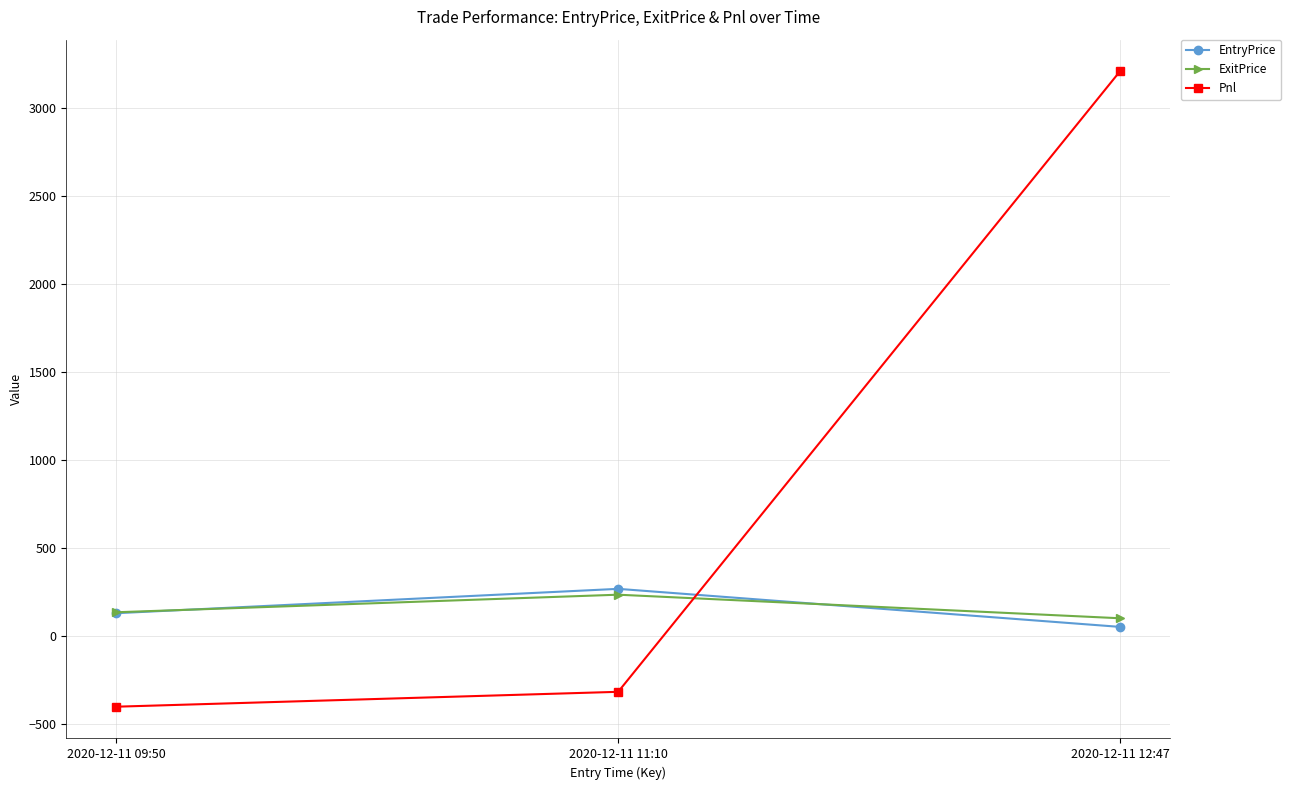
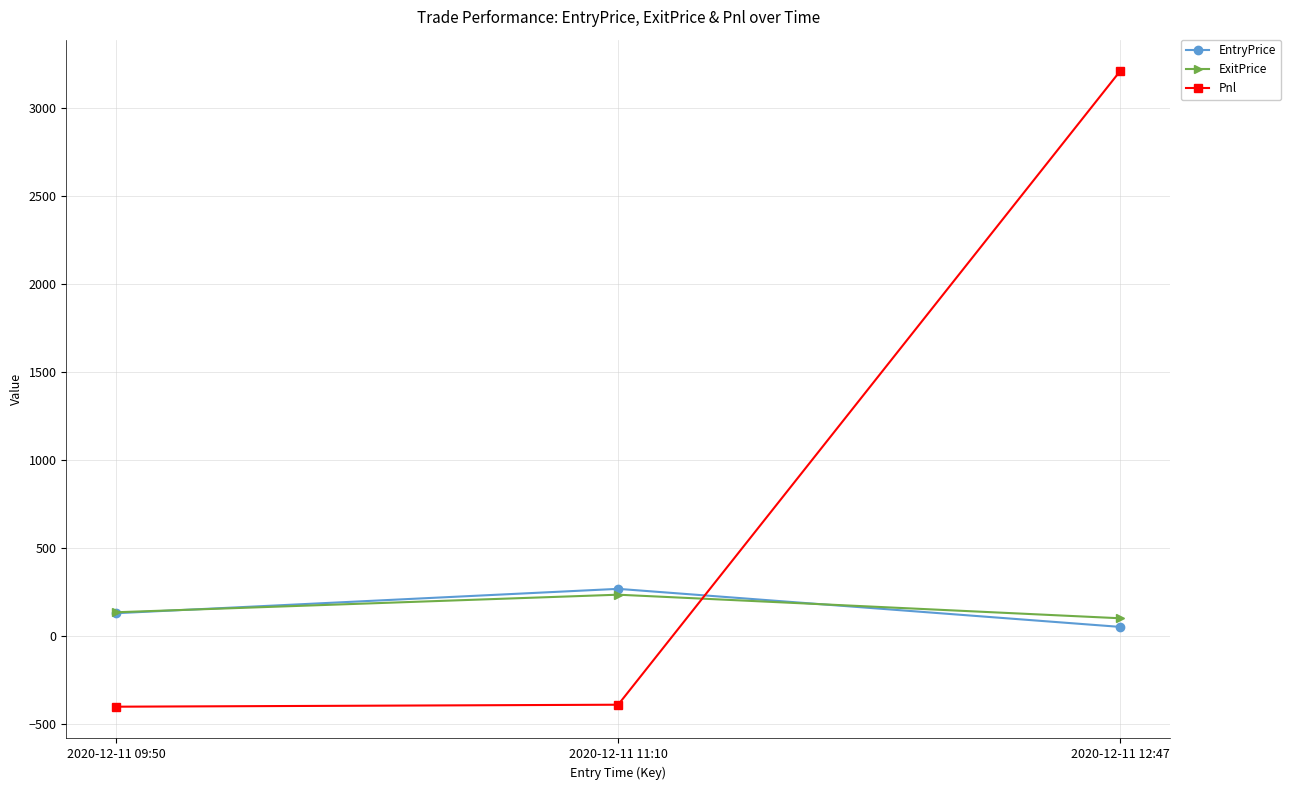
  {
    "EntryPrice": {
      "2020-12-11 11:10": 270,
      "2020-12-11 12:47": 50
    },
    "ExitPrice": {
      "2020-12-11 11:10": 240,
      "2020-12-11 12:47": 100
    },
    "Pnl": {
      "2020-12-11 09:50": -400,
-     "2020-12-11 11:10": -320,
+     "2020-12-11 11:10": -390,
      "2020-12-11 12:47": 3210
    }
  }
